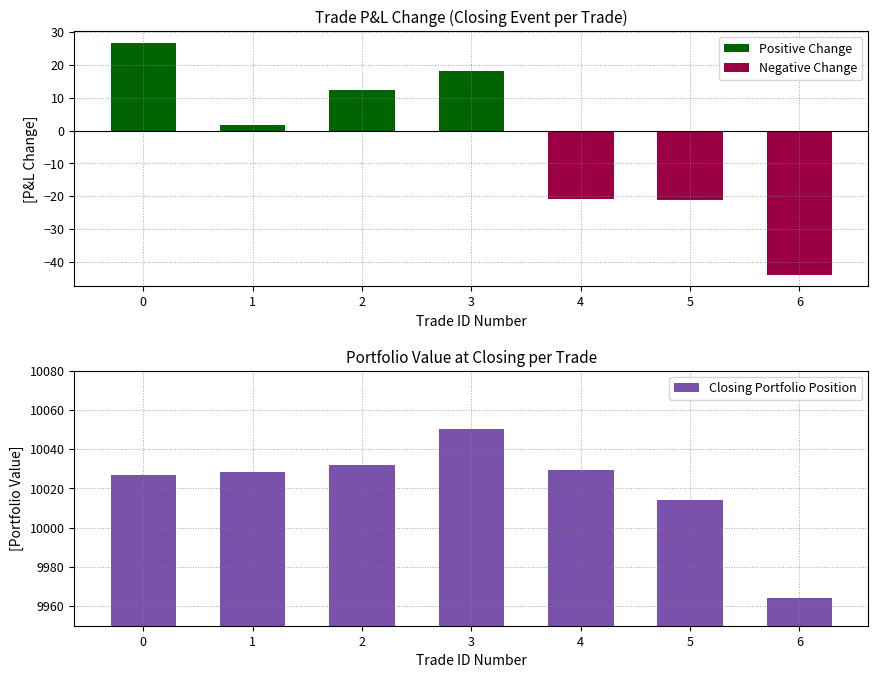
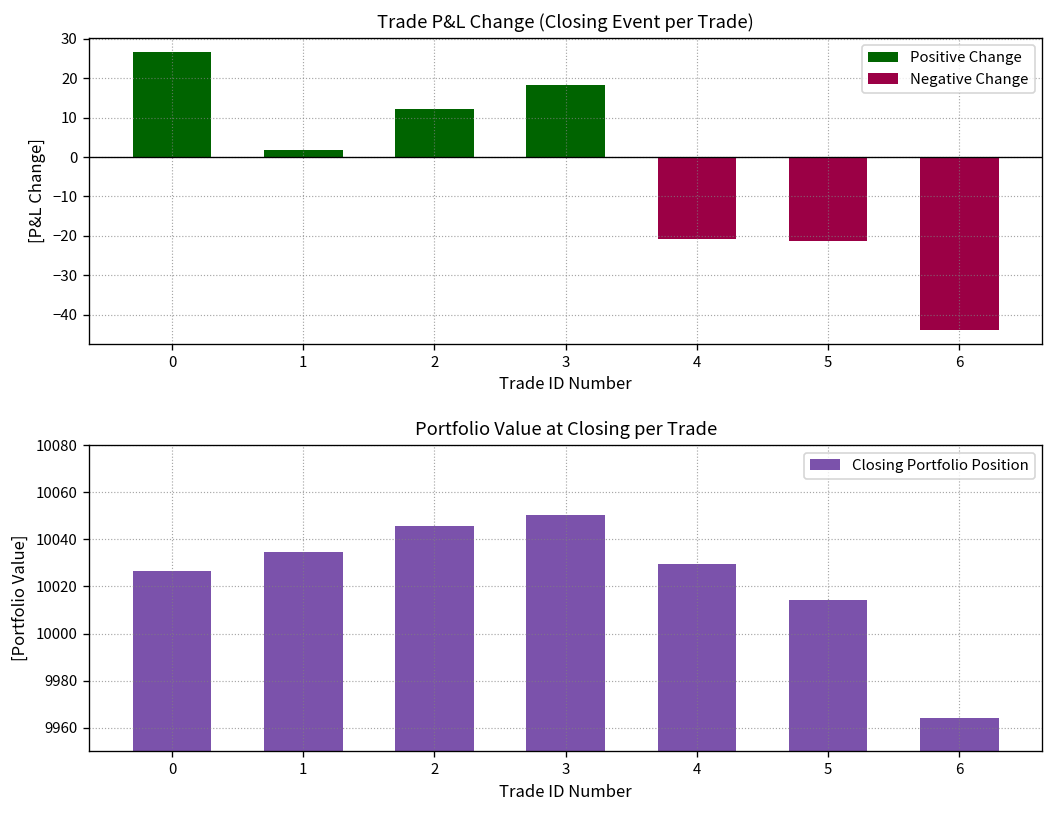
  {
    "Trade P&L Change (Closing Event per Trade)": {
      "Positive Change": {
        "0": 27,
        "1": 2,
        "2": 12,
        "3": 18,
        "4": 0,
        "5": 0,
        "6": 0
      },
      "Negative Change": {
        "0": 0,
        "1": 0,
        "2": 0,
        "3": 0,
        "4": -21,
        "5": -21,
        "6": -44
      }
    },
    "Portfolio Value at Closing per Trade": {
      "0": 10027,
-     "1": 10029,
-     "2": 10032,
+     "1": 10035,
+     "2": 10046,
      "3": 10050,
      "4": 10029,
      "5": 10014,
      "6": 9964
    }
  }
